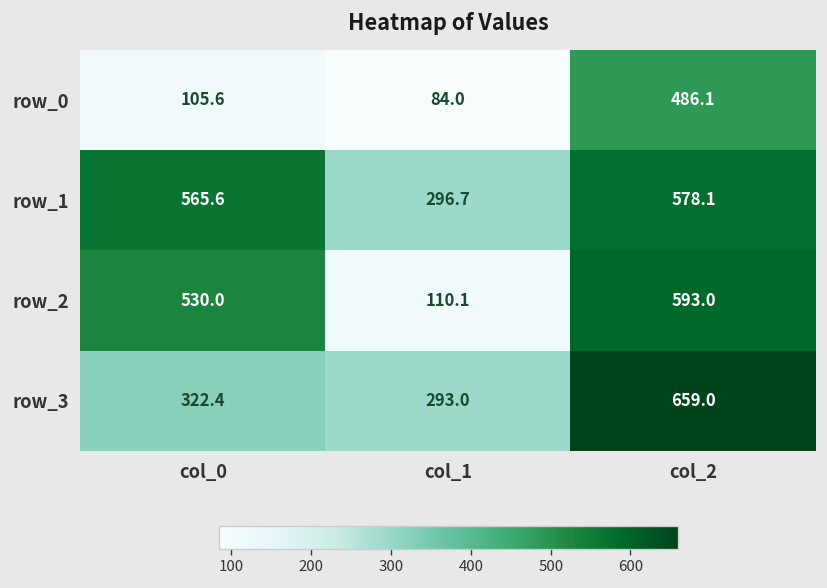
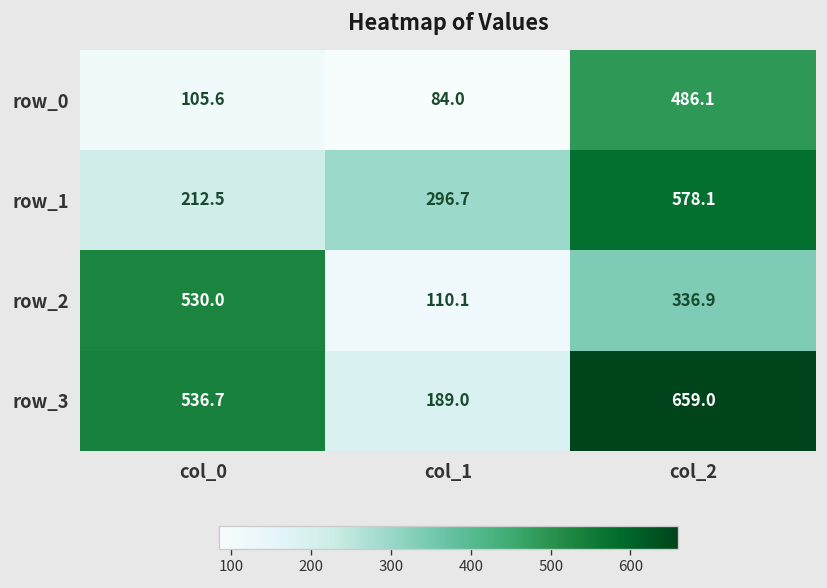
  {
    "row_0": {
      "col_0": 105.6,
      "col_1": 84.0,
      "col_2": 486.1
    },
    "row_1": {
-     "col_0": 565.6,
+     "col_0": 212.5,
      "col_1": 296.7,
      "col_2": 578.1
    },
    "row_2": {
      "col_0": 530.0,
      "col_1": 110.1,
-     "col_2": 593.0
+     "col_2": 336.9
    },
    "row_3": {
-     "col_0": 322.4,
-     "col_1": 293.0,
+     "col_0": 536.7,
+     "col_1": 189.0,
      "col_2": 659.0
    }
  }
